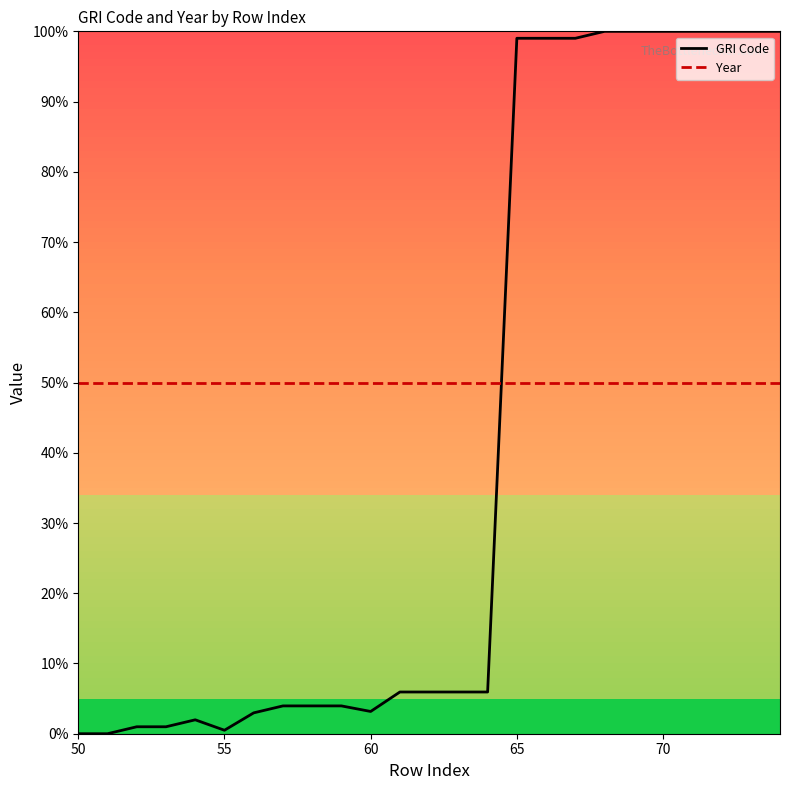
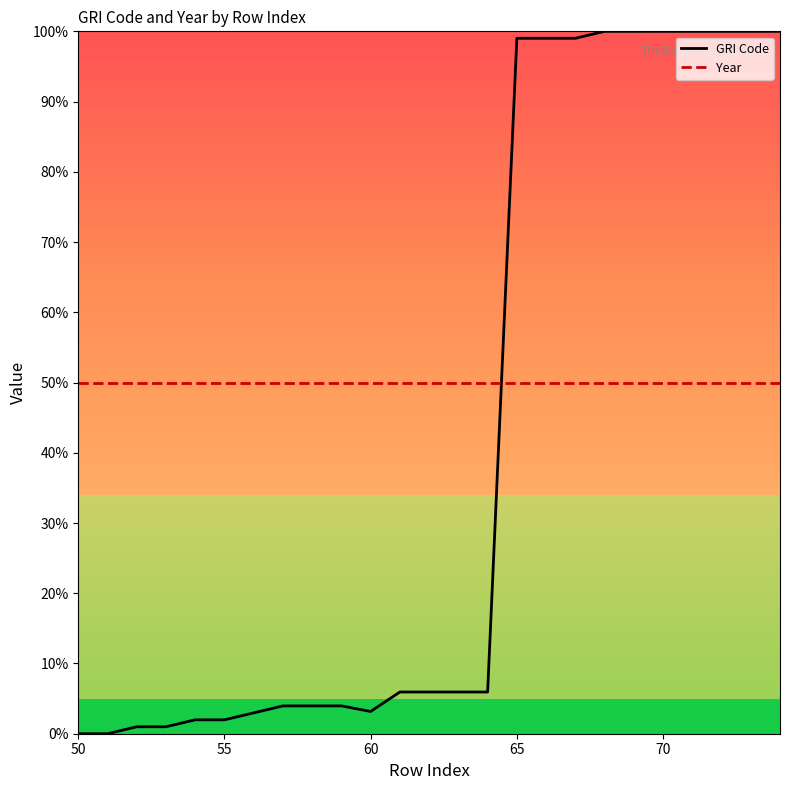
  {
    "GRI Code": {
      "50": "0%",
-     "55": "0%",
+     "55": "2%",
      "60": "3%",
      "65": "99%",
      "70": "100%"
    },
    "Year": {
      "50": "50%",
      "55": "50%",
      "60": "50%",
      "65": "50%",
      "70": "50%"
    }
  }
